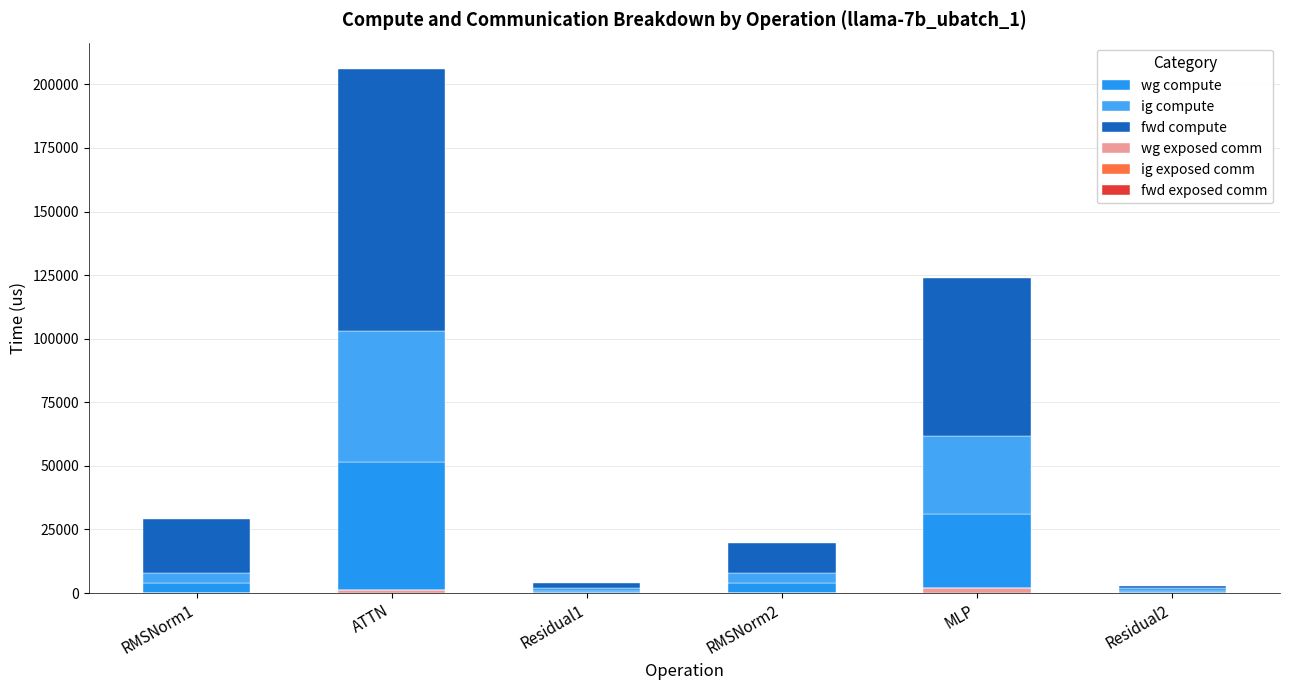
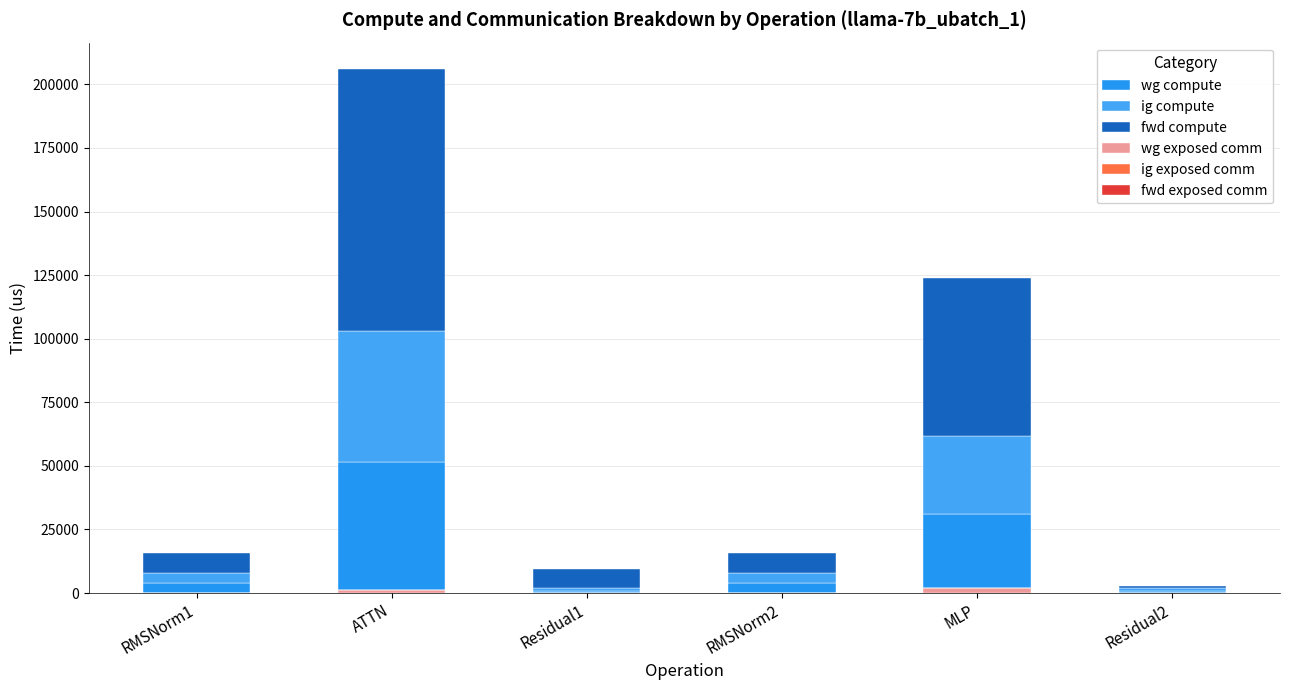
  {
    "fwd compute": {
-     "RMSNorm1": 21000,
+     "RMSNorm1": 8000,
      "ATTN": 103000,
-     "Residual1": 2000,
-     "RMSNorm2": 12000,
+     "Residual1": 7000,
+     "RMSNorm2": 8000,
      "MLP": 62000
    },
    "fwd exposed comm": {
      "RMSNorm1": 0,
      "Residual1": 0,
      "RMSNorm2": 0,
      "Residual2": 0
    }
  }
